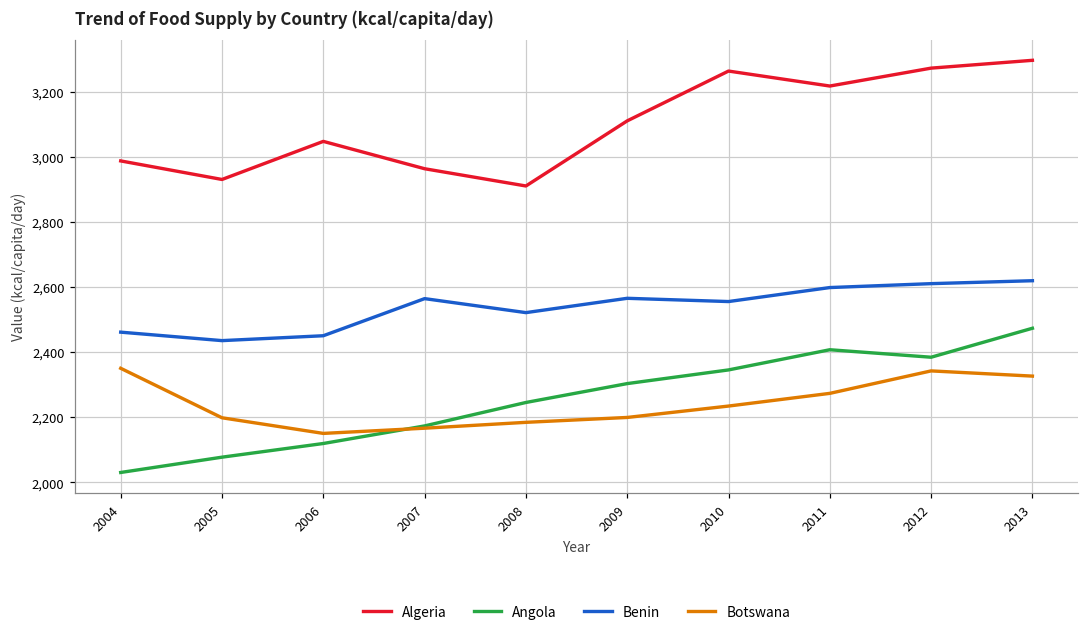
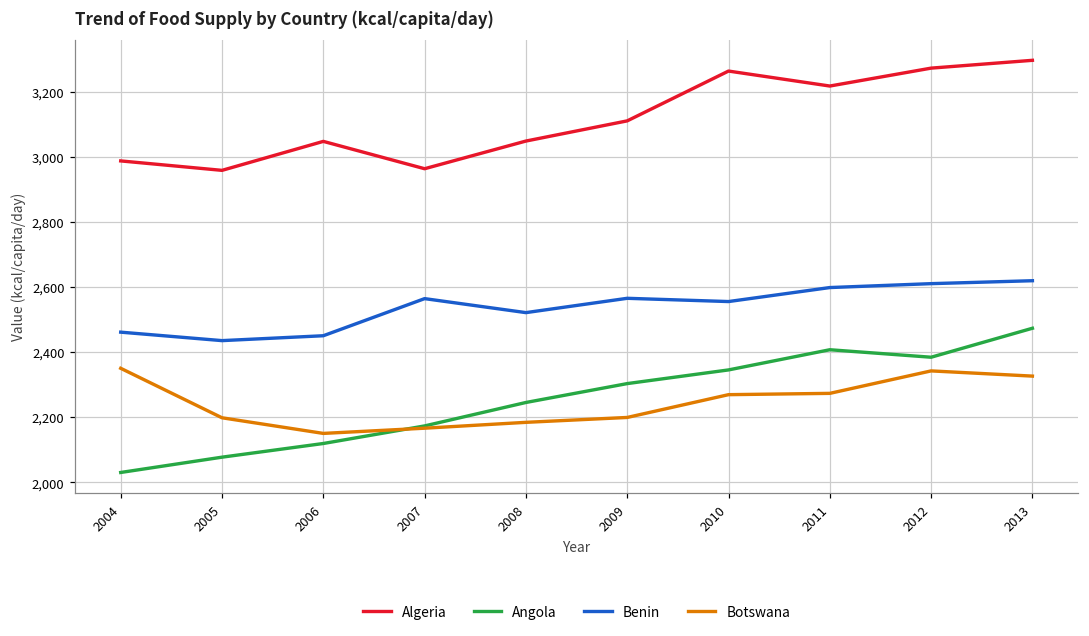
  {
    "Algeria": {
      "2004": "2,990",
-     "2005": "2,930",
+     "2005": "2,960",
      "2006": "3,050",
      "2007": "2,960",
-     "2008": "2,910",
+     "2008": "3,050",
      "2009": "3,110",
      "2010": "3,260",
      "2011": "3,220",
      "2012": "3,270",
      "2013": "3,300"
    },
    "Angola": {
      "2004": "2,030",
      "2005": "2,080",
      "2006": "2,120",
      "2008": "2,250",
      "2009": "2,300",
      "2010": "2,350",
      "2011": "2,410",
      "2012": "2,380",
      "2013": "2,470"
    },
    "Benin": {
      "2004": "2,460",
      "2005": "2,440",
      "2006": "2,450",
      "2007": "2,560",
      "2008": "2,520",
      "2009": "2,570",
      "2010": "2,560",
      "2011": "2,600",
      "2012": "2,610",
      "2013": "2,620"
    },
    "Botswana": {
      "2004": "2,350",
      "2005": "2,200",
      "2006": "2,150",
      "2008": "2,180",
      "2009": "2,200",
-     "2010": "2,230",
+     "2010": "2,270",
      "2011": "2,270",
      "2012": "2,340",
      "2013": "2,330"
    }
  }
